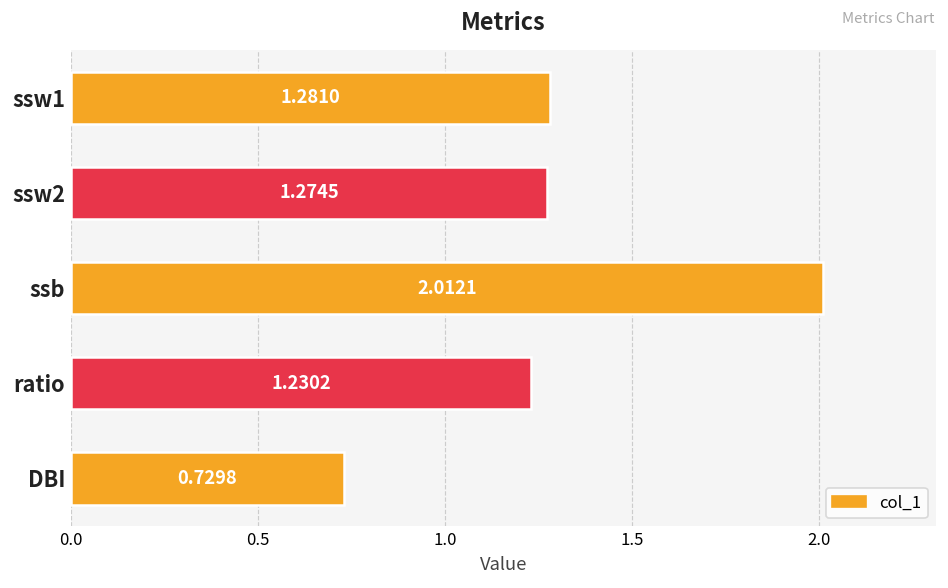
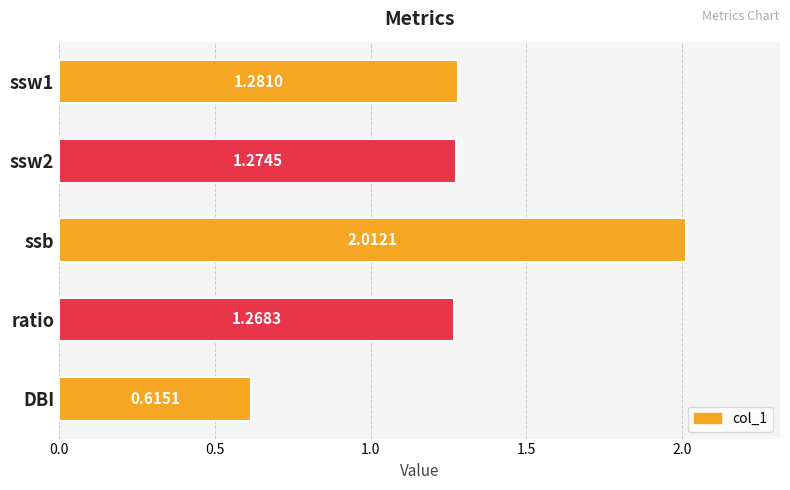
  {
    "ssw1": 1.2810,
    "ssw2": 1.2745,
    "ssb": 2.0121,
-   "ratio": 1.2302,
-   "DBI": 0.7298
+   "ratio": 1.2683,
+   "DBI": 0.6151
  }
